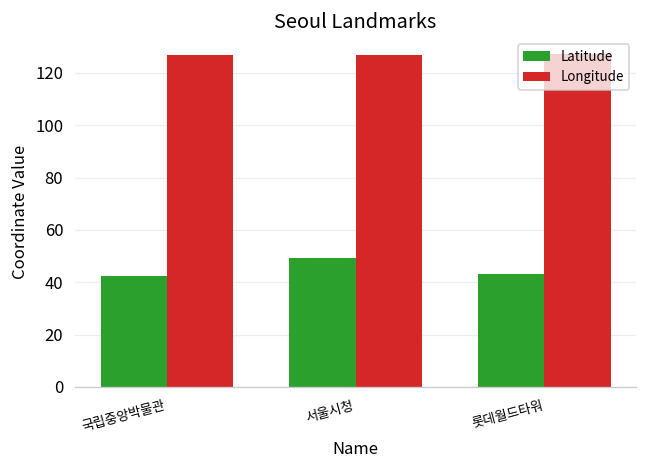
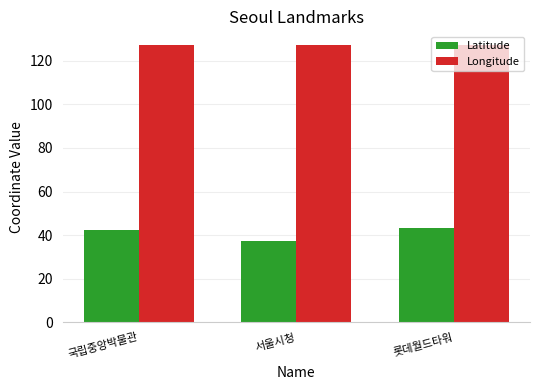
  {
    "Latitude": {
      "국립중앙박물관": 43,
-     "서울시청": 49,
+     "서울시청": 38,
      "롯데월드타워": 43
    },
    "Longitude": {
      "국립중앙박물관": 127,
      "서울시청": 127
    }
  }
